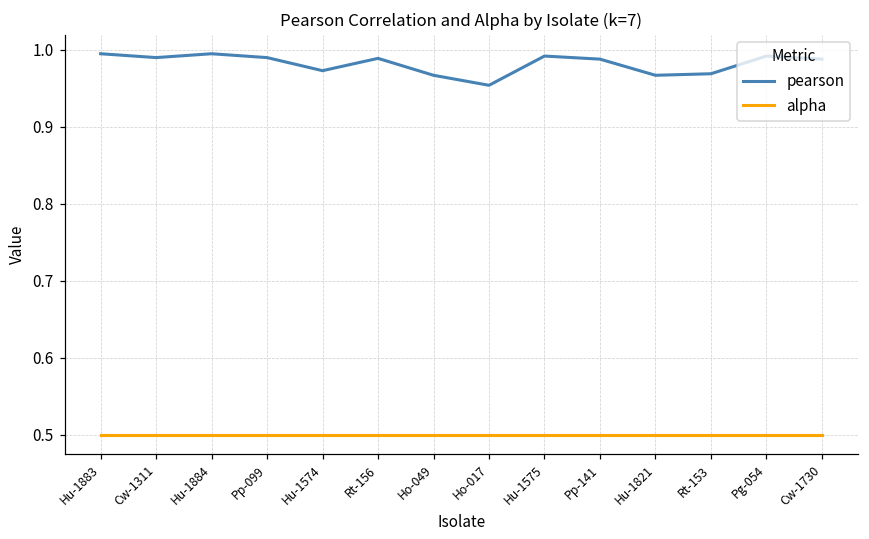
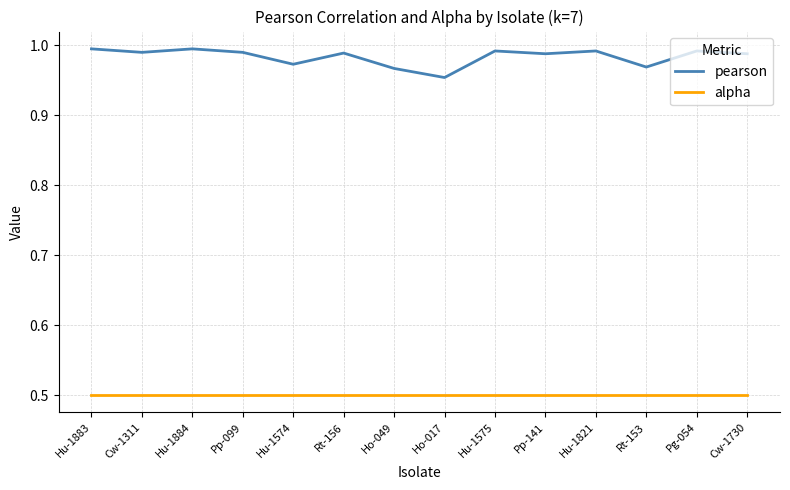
  {
    "pearson": {
      "Hu-1883": 1.00,
      "Cw-1311": 0.99,
      "Hu-1884": 1.00,
      "Pp-099": 0.99,
      "Hu-1574": 0.97,
      "Rt-156": 0.99,
      "Ho-049": 0.97,
      "Ho-017": 0.95,
      "Hu-1575": 0.99,
      "Pp-141": 0.99,
-     "Hu-1821": 0.97,
+     "Hu-1821": 0.99,
      "Rt-153": 0.97
    },
    "alpha": {
      "Hu-1883": 0.50,
      "Cw-1311": 0.50,
      "Hu-1884": 0.50,
      "Pp-099": 0.50,
      "Hu-1574": 0.50,
      "Rt-156": 0.50,
      "Ho-049": 0.50,
      "Ho-017": 0.50,
      "Hu-1575": 0.50,
      "Pp-141": 0.50,
      "Hu-1821": 0.50,
      "Rt-153": 0.50,
      "Pg-054": 0.50,
      "Cw-1730": 0.50
    }
  }
